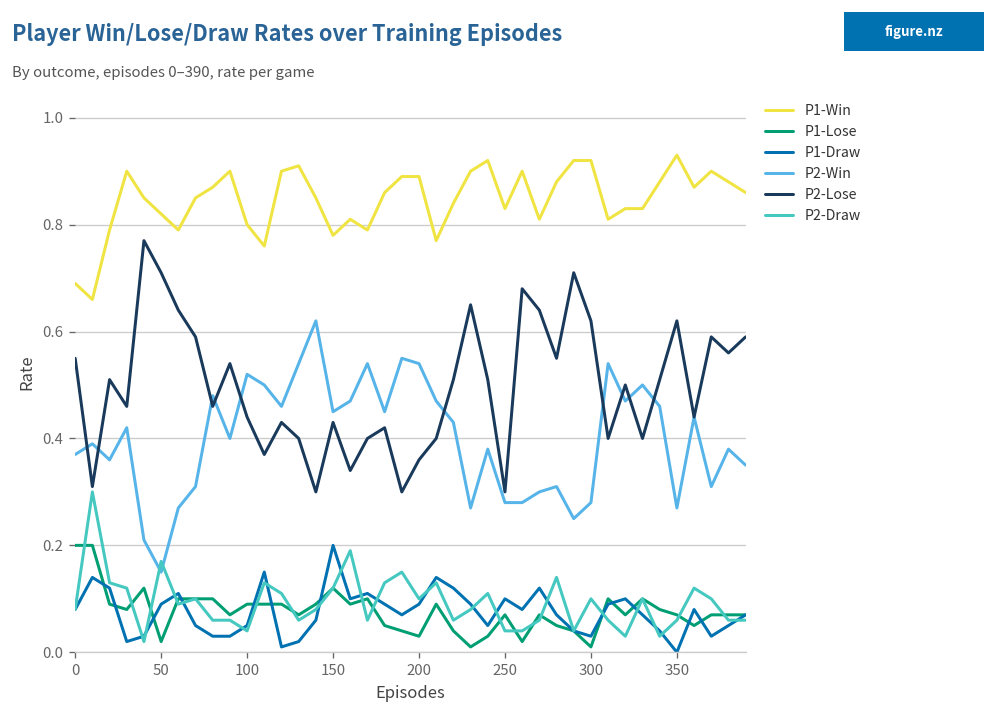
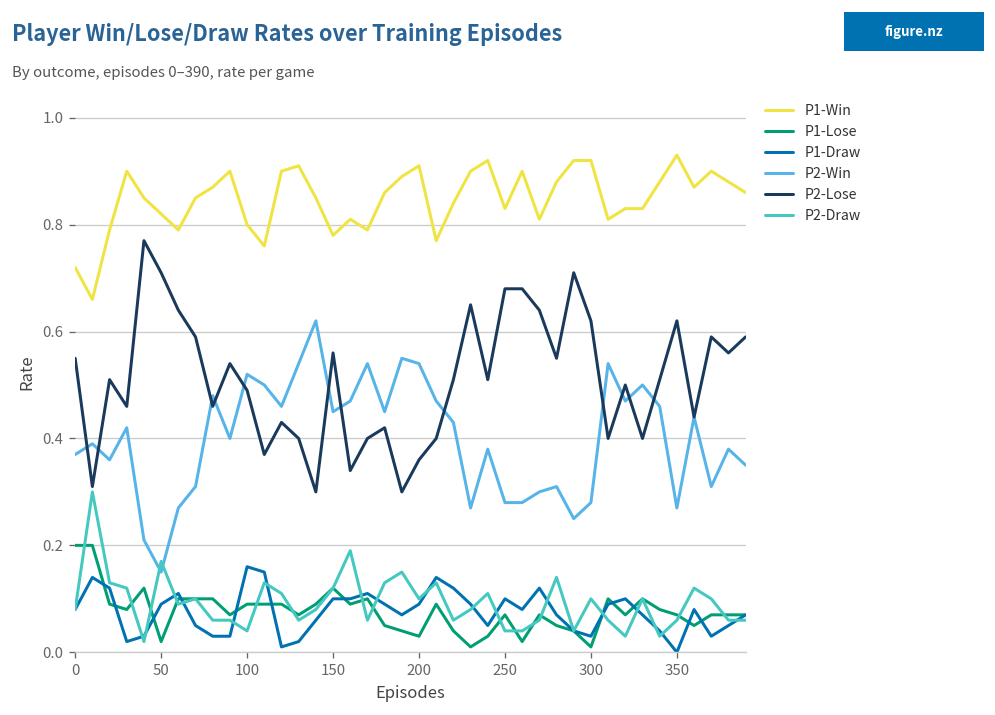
  {
    "P1-Win": {
-     "0": 0.69,
+     "0": 0.72,
      "50": 0.82,
      "100": 0.80,
      "150": 0.78,
-     "200": 0.89,
+     "200": 0.91,
      "250": 0.83,
      "300": 0.92,
      "350": 0.93
    },
    "P1-Lose": {
      "0": 0.20,
      "50": 0.02,
      "100": 0.09,
      "200": 0.03,
      "250": 0.07,
      "300": 0.01,
      "350": 0.07
    },
    "P1-Draw": {
      "50": 0.09,
-     "100": 0.05,
-     "150": 0.2,
+     "100": 0.16,
+     "150": 0.1,
      "200": 0.09,
      "250": 0.10,
      "300": 0.03,
      "350": 0.00
    },
    "P2-Lose": {
      "0": 0.55,
      "50": 0.71,
-     "100": 0.44,
-     "150": 0.43,
+     "100": 0.49,
+     "150": 0.56,
      "200": 0.36,
-     "250": 0.30,
+     "250": 0.68,
      "300": 0.62,
      "350": 0.62
    }
  }
